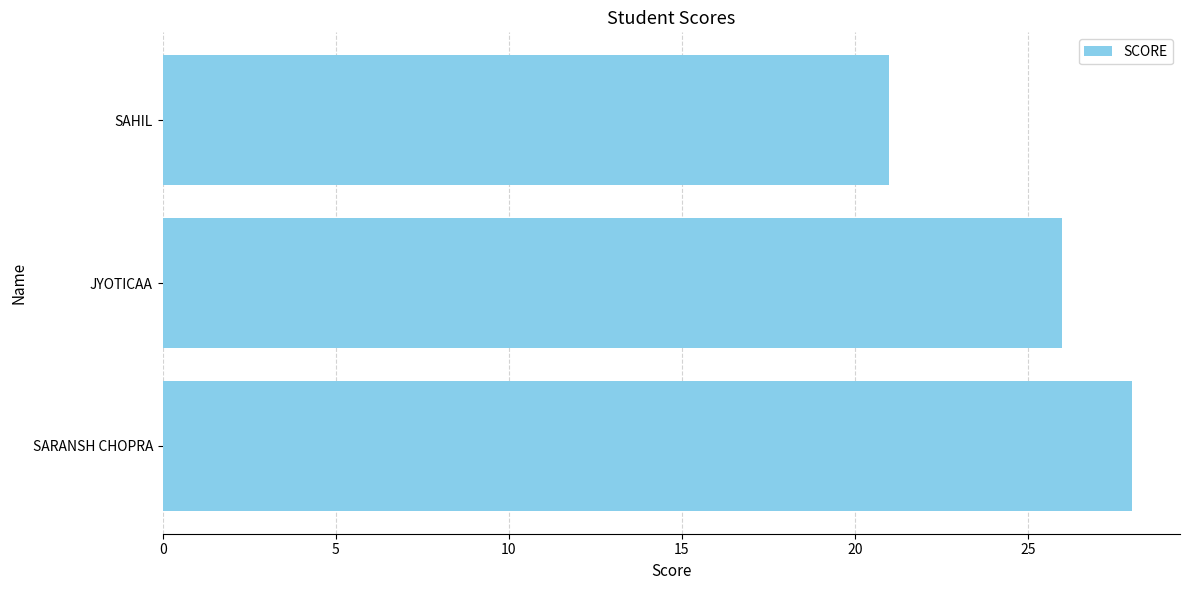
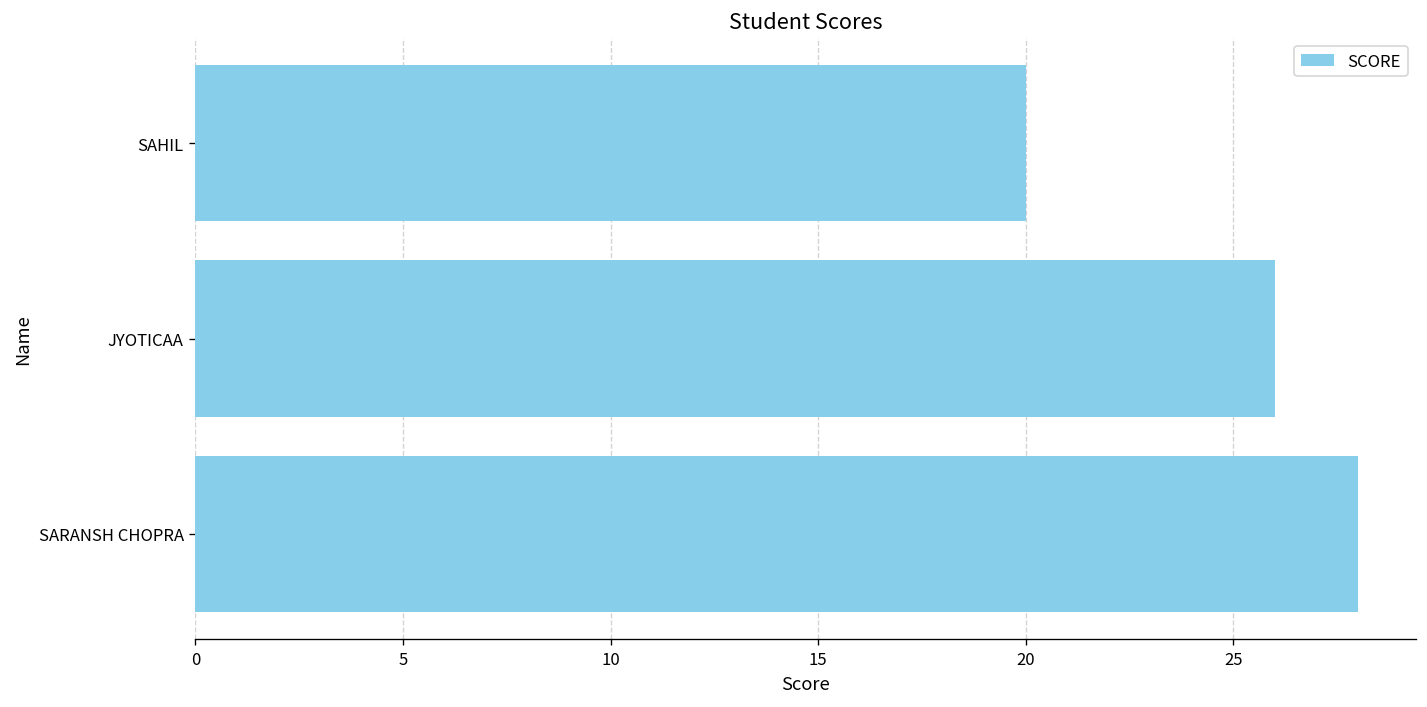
  {
-   "SAHIL": 21,
+   "SAHIL": 20,
    "JYOTICAA": 26,
    "SARANSH CHOPRA": 28
  }
